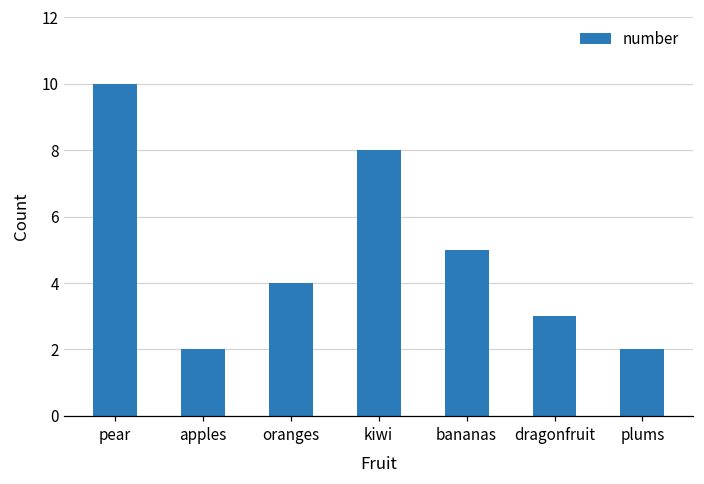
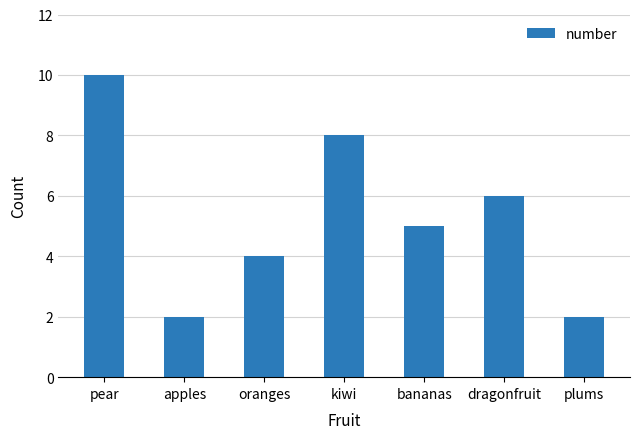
  {
    "pear": 10,
    "apples": 2,
    "oranges": 4,
    "kiwi": 8,
    "bananas": 5,
-   "dragonfruit": 3,
+   "dragonfruit": 6,
    "plums": 2
  }
